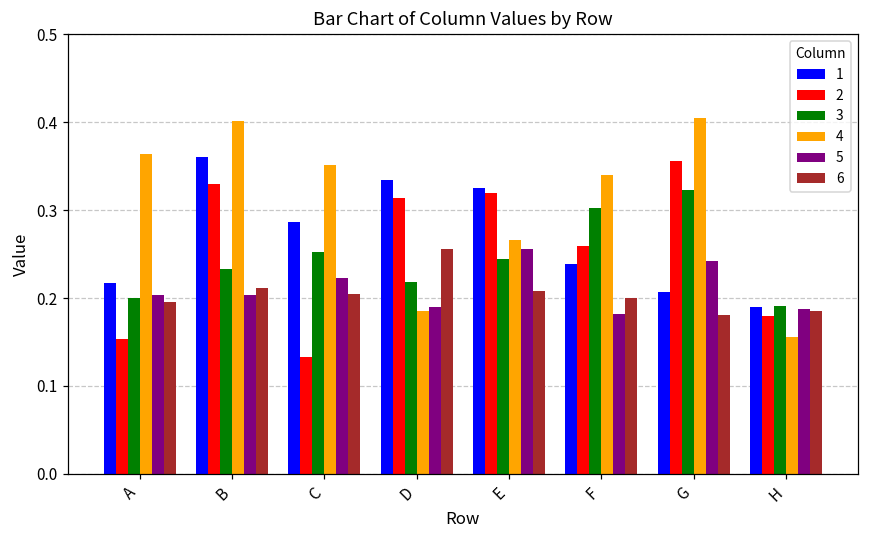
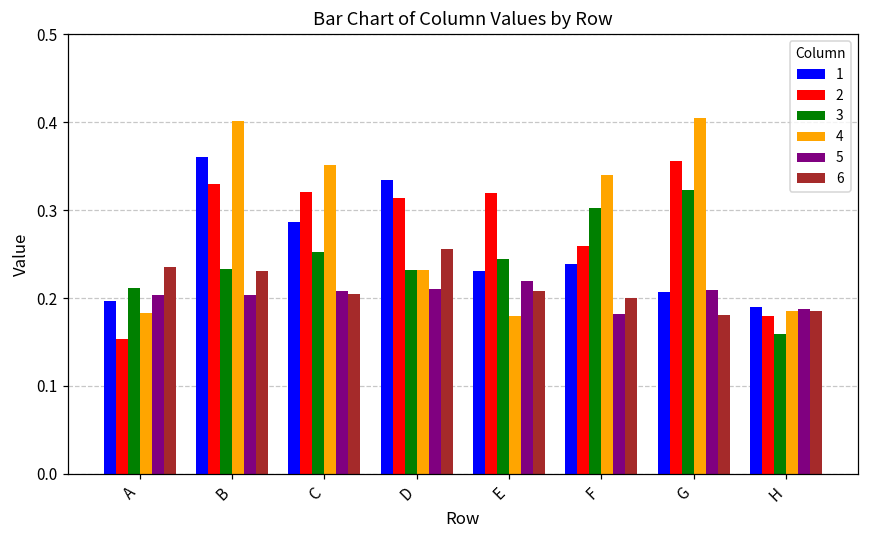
  {
    "1": {
-     "A": 0.22,
+     "A": 0.20,
      "B": 0.36,
      "C": 0.29,
      "D": 0.33,
-     "E": 0.33,
+     "E": 0.23,
      "F": 0.24,
      "G": 0.21,
      "H": 0.19
    },
    "2": {
      "A": 0.15,
      "B": 0.33,
-     "C": 0.13,
+     "C": 0.32,
      "D": 0.31,
      "E": 0.32,
      "F": 0.26,
      "G": 0.36,
      "H": 0.18
    },
    "3": {
-     "A": 0.20,
+     "A": 0.21,
      "B": 0.23,
      "C": 0.25,
-     "D": 0.22,
+     "D": 0.23,
      "E": 0.25,
      "F": 0.30,
      "G": 0.32,
-     "H": 0.19
+     "H": 0.16
    },
    "4": {
-     "A": 0.36,
+     "A": 0.18,
      "B": 0.40,
      "C": 0.35,
-     "D": 0.19,
-     "E": 0.27,
+     "D": 0.23,
+     "E": 0.18,
      "F": 0.34,
      "G": 0.41,
-     "H": 0.16
+     "H": 0.19
    },
    "5": {
      "A": 0.20,
      "B": 0.20,
-     "C": 0.22,
-     "D": 0.19,
-     "E": 0.26,
+     "C": 0.21,
+     "D": 0.21,
+     "E": 0.22,
      "F": 0.18,
-     "G": 0.24,
+     "G": 0.21,
      "H": 0.19
    },
    "6": {
-     "A": 0.20,
-     "B": 0.21,
+     "A": 0.24,
+     "B": 0.23,
      "C": 0.21,
      "D": 0.26,
      "E": 0.21,
      "F": 0.20,
      "G": 0.18,
      "H": 0.19
    }
  }
